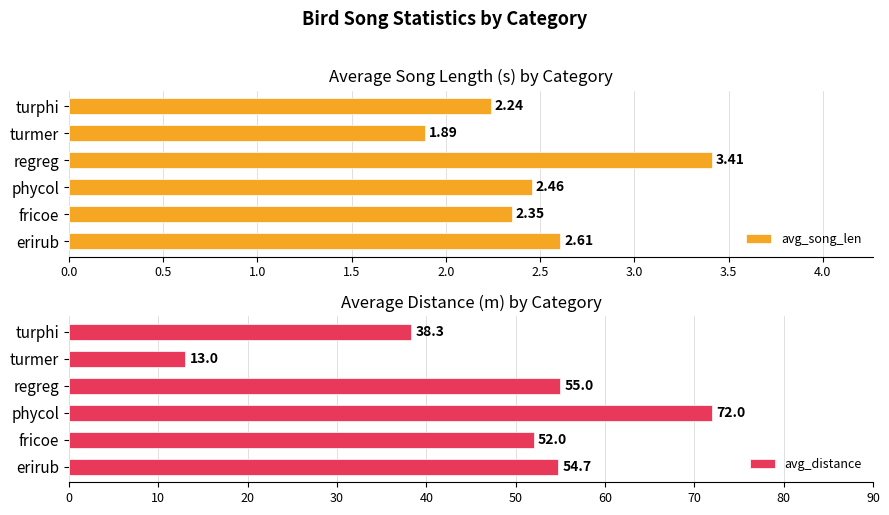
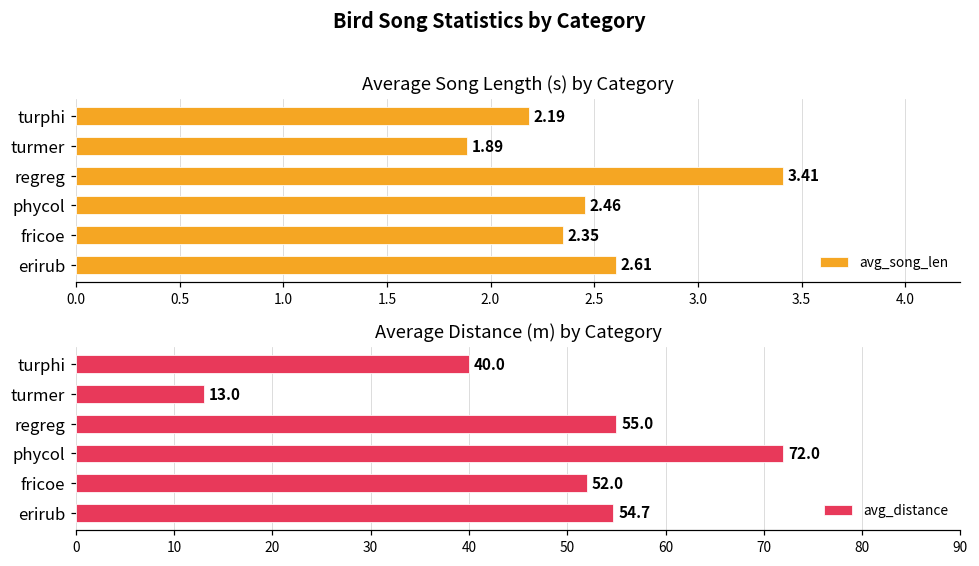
  {
    "Average Song Length (s) by Category": {
-     "turphi": 2.24,
+     "turphi": 2.19,
      "turmer": 1.89,
      "regreg": 3.41,
      "phycol": 2.46,
      "fricoe": 2.35,
      "erirub": 2.61
    },
    "Average Distance (m) by Category": {
-     "turphi": 38.3,
+     "turphi": 40.0,
      "turmer": 13.0,
      "regreg": 55.0,
      "phycol": 72.0,
      "fricoe": 52.0,
      "erirub": 54.7
    }
  }
